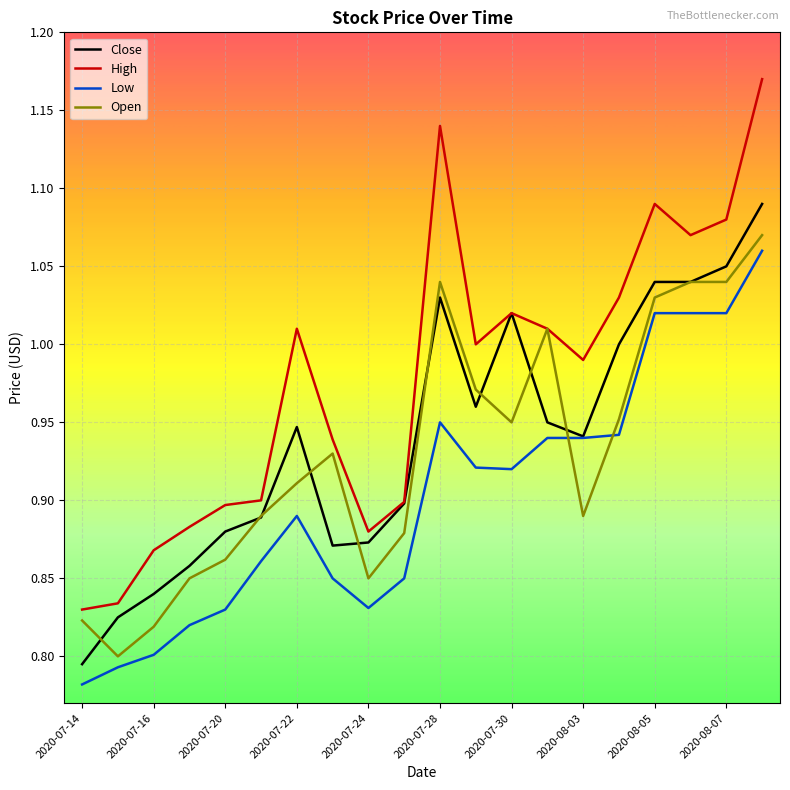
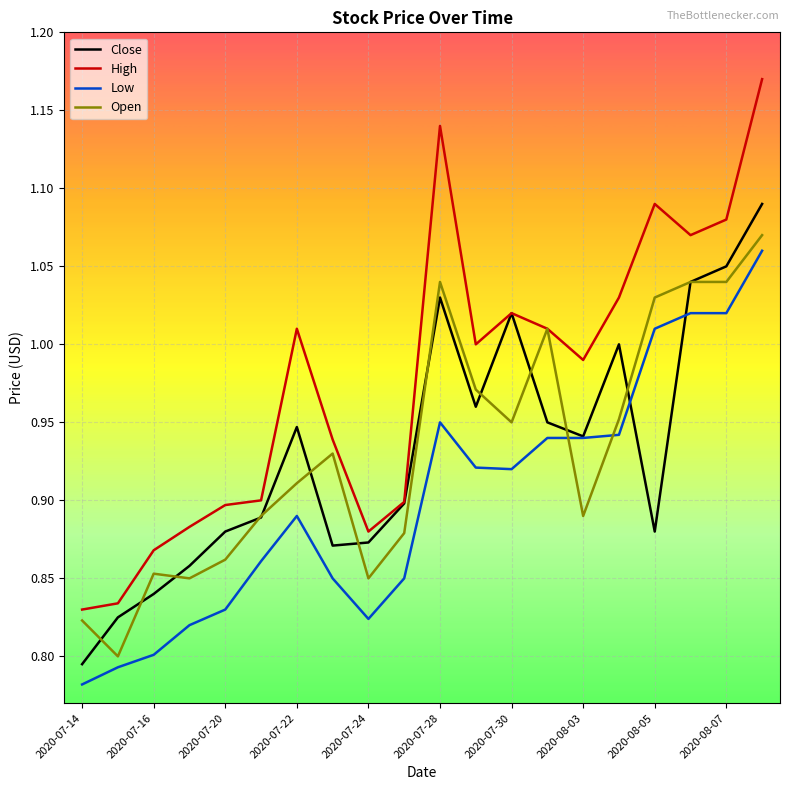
  {
    "Close": {
      "2020-07-14": 0.795,
      "2020-07-16": 0.84,
      "2020-07-20": 0.88,
      "2020-07-22": 0.947,
      "2020-07-24": 0.873,
      "2020-07-28": 1.03,
-     "2020-08-05": 1.04,
+     "2020-08-05": 0.88,
      "2020-08-07": 1.05
    },
    "High": {
      "2020-07-14": 0.830,
      "2020-07-16": 0.868,
      "2020-07-20": 0.897,
      "2020-07-22": 1.010,
      "2020-07-24": 0.880,
      "2020-07-28": 1.140,
      "2020-08-03": 0.990,
      "2020-08-05": 1.090,
      "2020-08-07": 1.080
    },
    "Low": {
      "2020-07-14": 0.782,
      "2020-07-16": 0.801,
      "2020-07-20": 0.830,
      "2020-07-22": 0.890,
-     "2020-07-24": 0.831,
+     "2020-07-24": 0.824,
      "2020-07-28": 0.950,
      "2020-07-30": 0.920,
-     "2020-08-05": 1.02,
+     "2020-08-05": 1.01,
      "2020-08-07": 1.020
    },
    "Open": {
      "2020-07-14": 0.823,
-     "2020-07-16": 0.819,
+     "2020-07-16": 0.853,
      "2020-07-20": 0.862,
      "2020-07-22": 0.911,
      "2020-07-24": 0.850,
      "2020-07-28": 1.040,
      "2020-07-30": 0.950,
      "2020-08-03": 0.890,
      "2020-08-05": 1.030,
      "2020-08-07": 1.040
    }
  }
